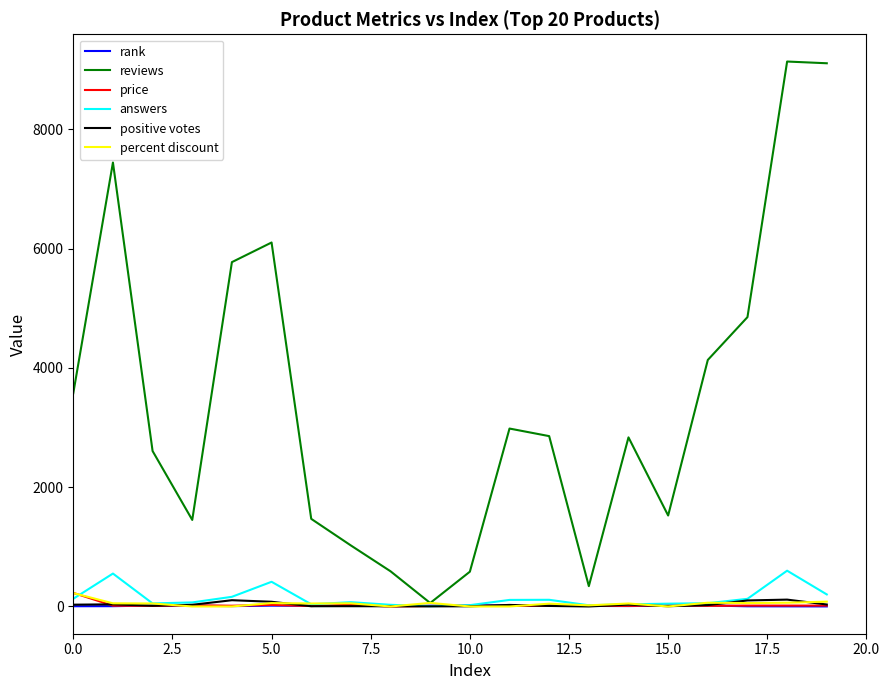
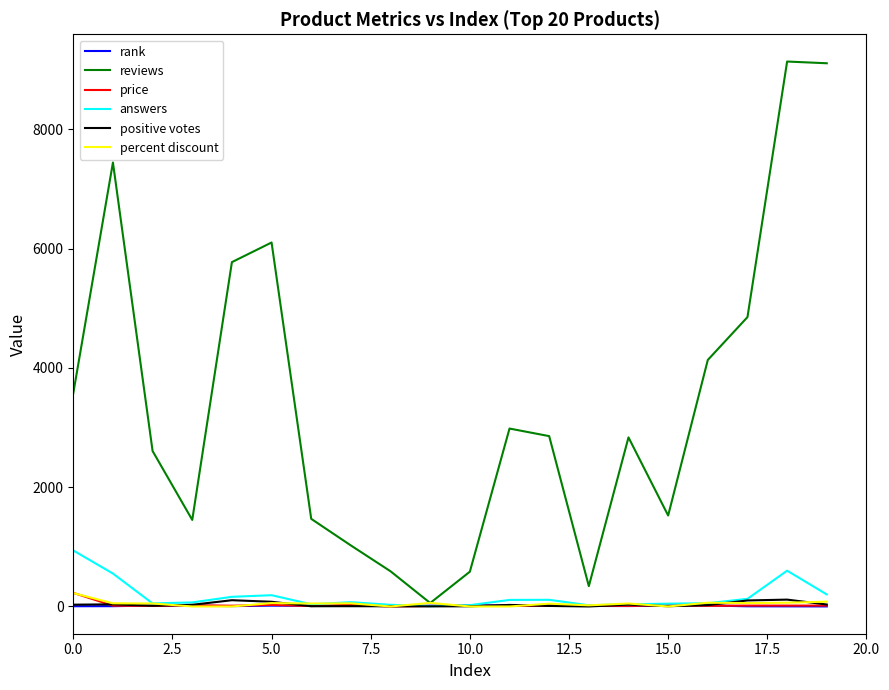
  {
    "reviews": {
      "0.0": 3600,
      "5.0": 6100,
      "10.0": 600,
      "15.0": 1500
    },
    "answers": {
-     "0.0": 100,
-     "5.0": 400
+     "0.0": 900,
+     "5.0": 200
    }
  }
